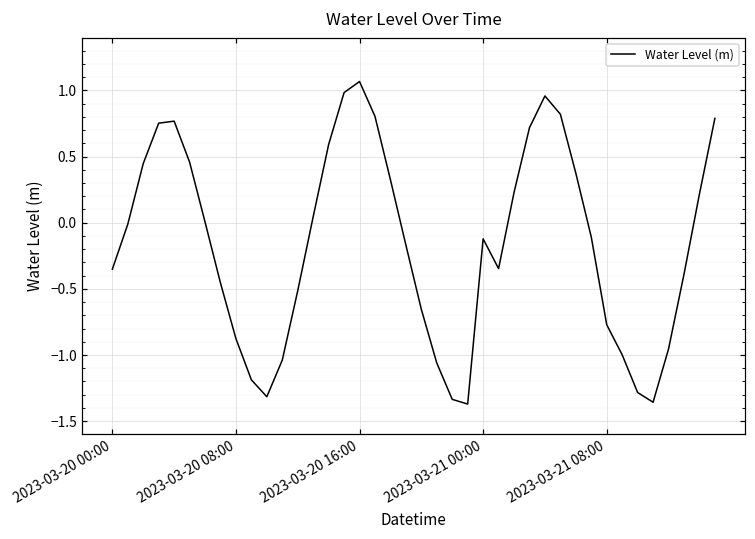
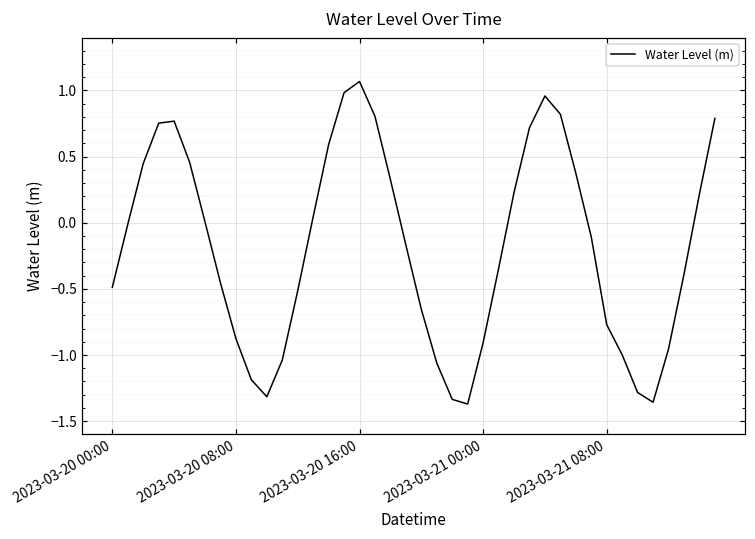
  {
-   "2023-03-20 00:00": -0.35,
+   "2023-03-20 00:00": -0.49,
    "2023-03-20 08:00": -0.88,
    "2023-03-20 16:00": 1.07,
-   "2023-03-21 00:00": -0.12,
+   "2023-03-21 00:00": -0.91,
    "2023-03-21 08:00": -0.77
  }
